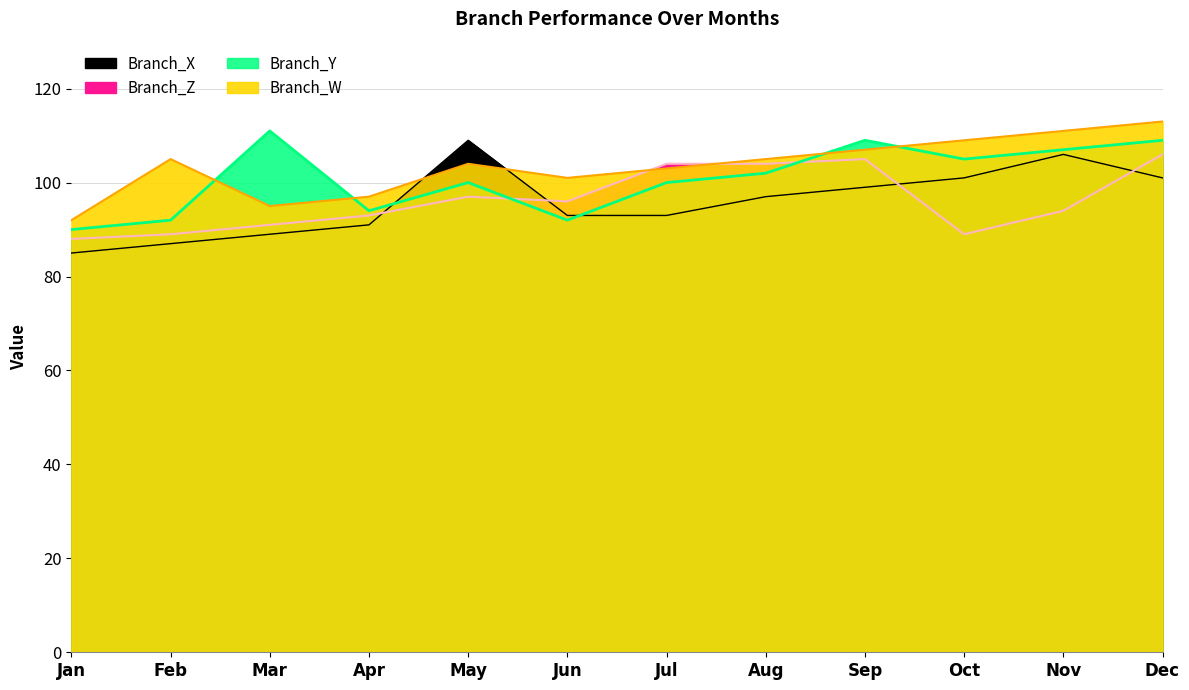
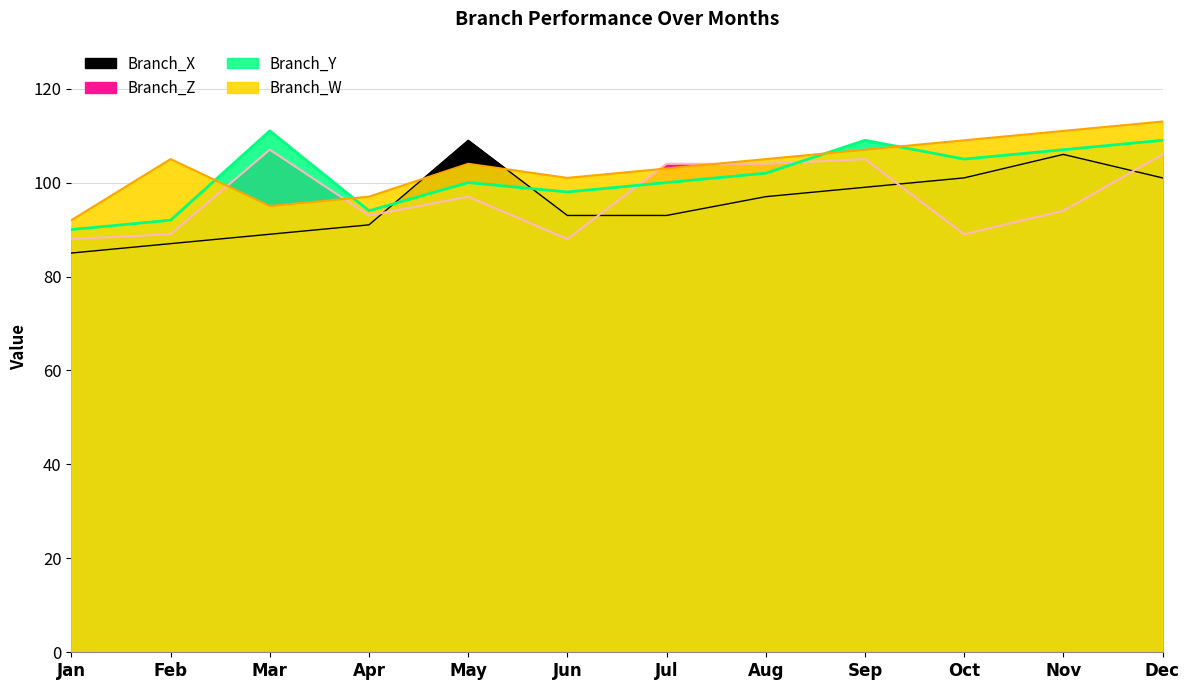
  {
    "Branch_X": {
      "Jan": 85,
      "Feb": 87,
      "Mar": 89,
      "Apr": 91,
      "May": 109,
      "Jun": 93,
      "Jul": 93,
      "Aug": 97,
      "Sep": 99,
      "Oct": 101,
      "Nov": 106,
      "Dec": 101
    },
    "Branch_Z": {
      "Jan": 88,
      "Feb": 89,
-     "Mar": 91,
+     "Mar": 107,
      "Apr": 93,
      "May": 97,
-     "Jun": 96,
+     "Jun": 88,
      "Jul": 104,
      "Aug": 104,
      "Sep": 105,
      "Oct": 89,
      "Nov": 94,
      "Dec": 106
    },
    "Branch_Y": {
      "Jan": 90,
      "Feb": 92,
      "Mar": 111,
      "Apr": 94,
      "May": 100,
-     "Jun": 92,
+     "Jun": 98,
      "Jul": 100,
      "Aug": 102,
      "Sep": 109,
      "Oct": 105,
      "Nov": 107,
      "Dec": 109
    },
    "Branch_W": {
      "Jan": 92,
      "Feb": 105,
      "Mar": 95,
      "Apr": 97,
      "May": 104,
      "Jun": 101,
      "Jul": 103,
      "Aug": 105,
      "Sep": 107,
      "Oct": 109,
      "Nov": 111,
      "Dec": 113
    }
  }
